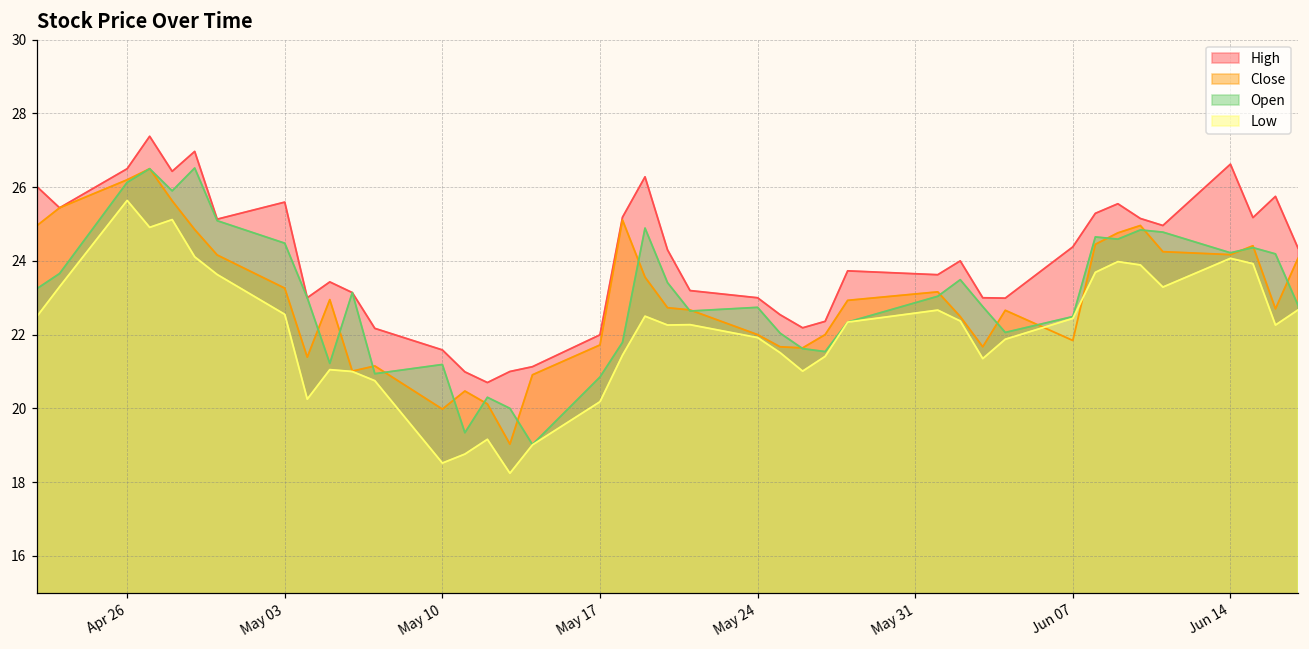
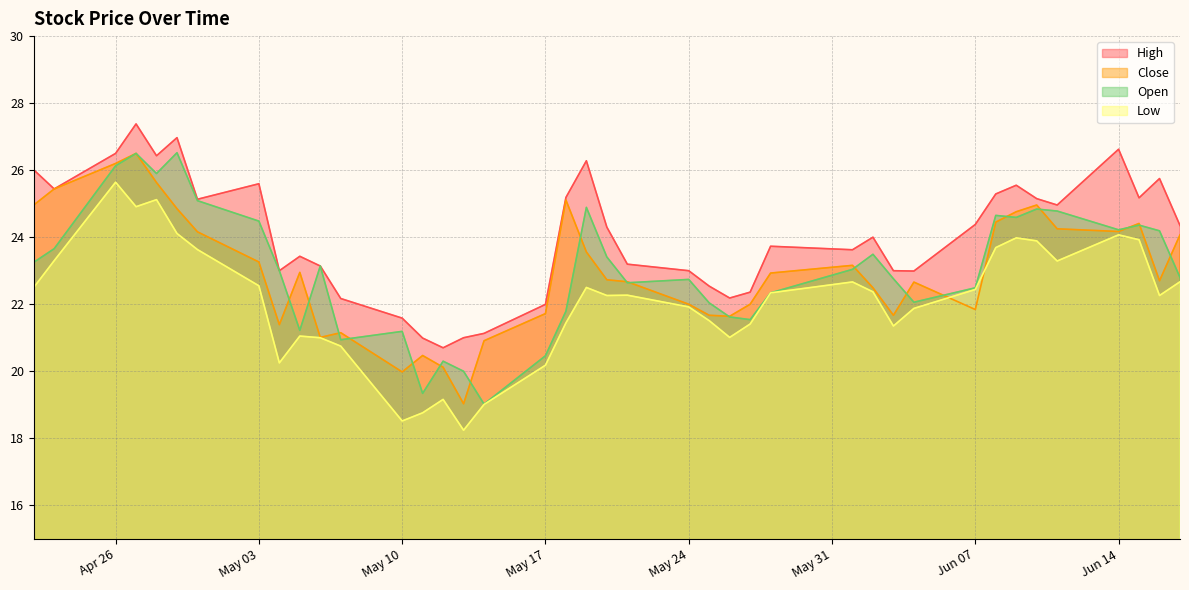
  {
    "High": {
      "Apr 26": 26.5,
      "May 03": 25.6,
      "May 10": 21.6,
      "May 17": 22.0,
      "May 24": 23.0,
      "Jun 07": 24.4,
      "Jun 14": 26.6
    },
    "Close": {
      "May 03": 23.3,
      "May 10": 20.0,
      "May 17": 21.7,
      "May 24": 22.0,
      "Jun 07": 21.8
    },
    "Open": {
      "May 03": 24.5,
      "May 10": 21.2,
-     "May 17": 20.9,
+     "May 17": 20.5,
      "May 24": 22.7
    },
    "Low": {
      "Apr 26": 25.6,
      "May 03": 22.5,
      "May 10": 18.5,
      "May 17": 20.2,
      "May 24": 21.9,
      "Jun 14": 24.1
    }
  }
